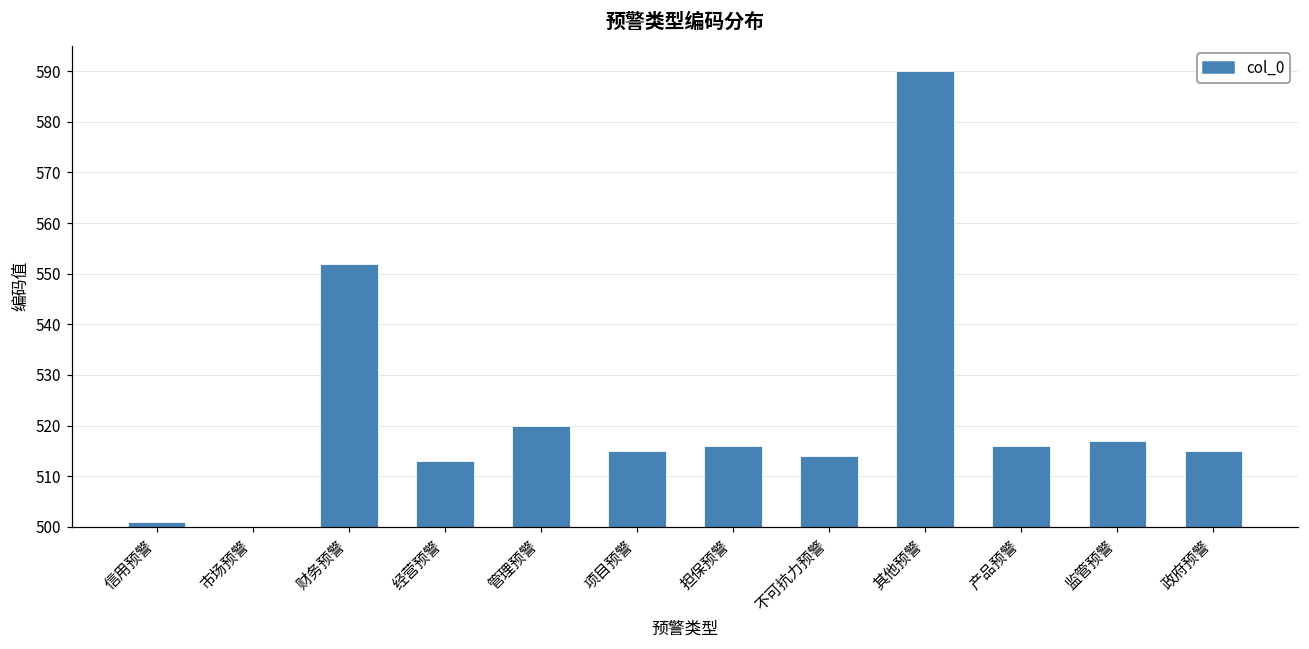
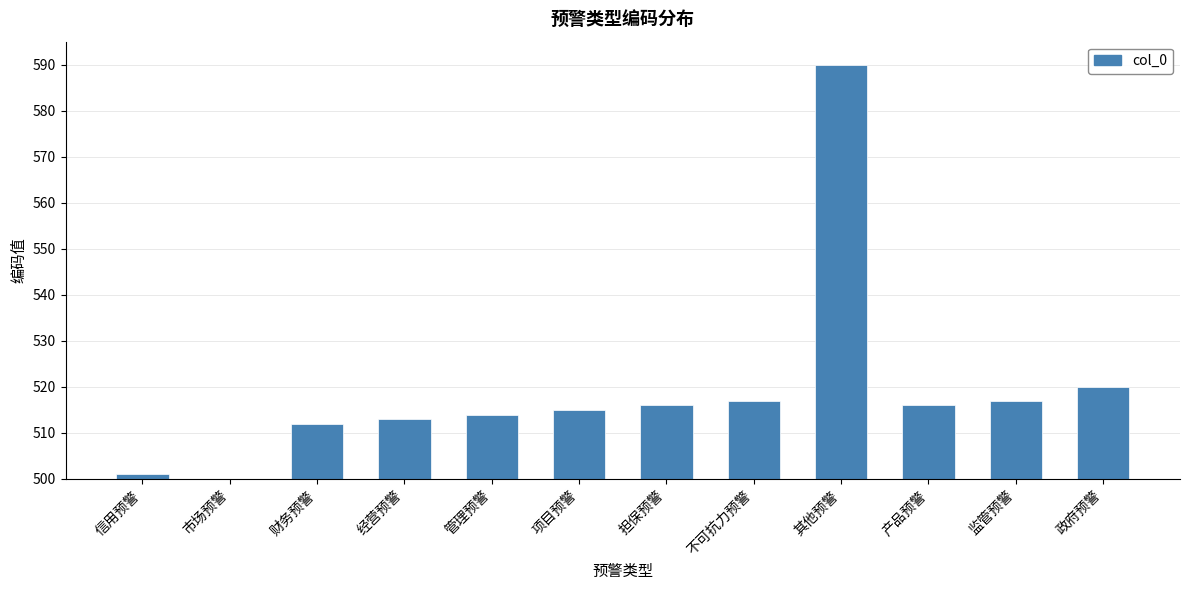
  {
    "信用预警": 501,
-   "财务预警": 552,
+   "财务预警": 512,
    "经营预警": 513,
-   "管理预警": 520,
+   "管理预警": 514,
    "项目预警": 515,
    "担保预警": 516,
-   "不可抗力预警": 514,
+   "不可抗力预警": 517,
    "其他预警": 590,
    "产品预警": 516,
    "监管预警": 517,
-   "政府预警": 515
+   "政府预警": 520
  }
